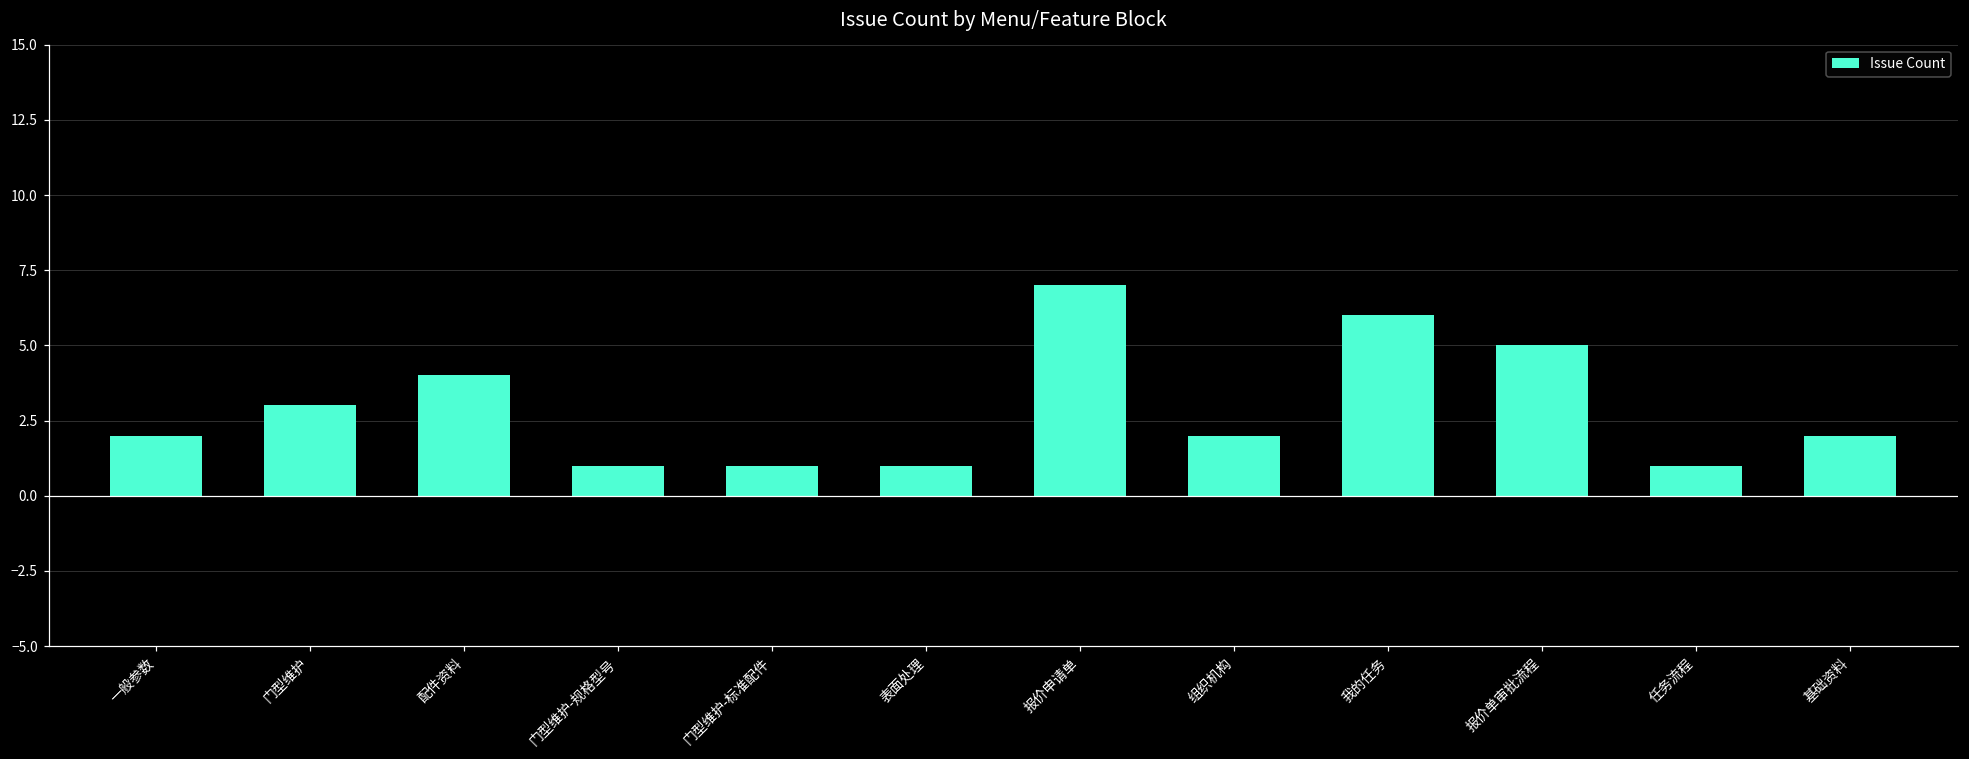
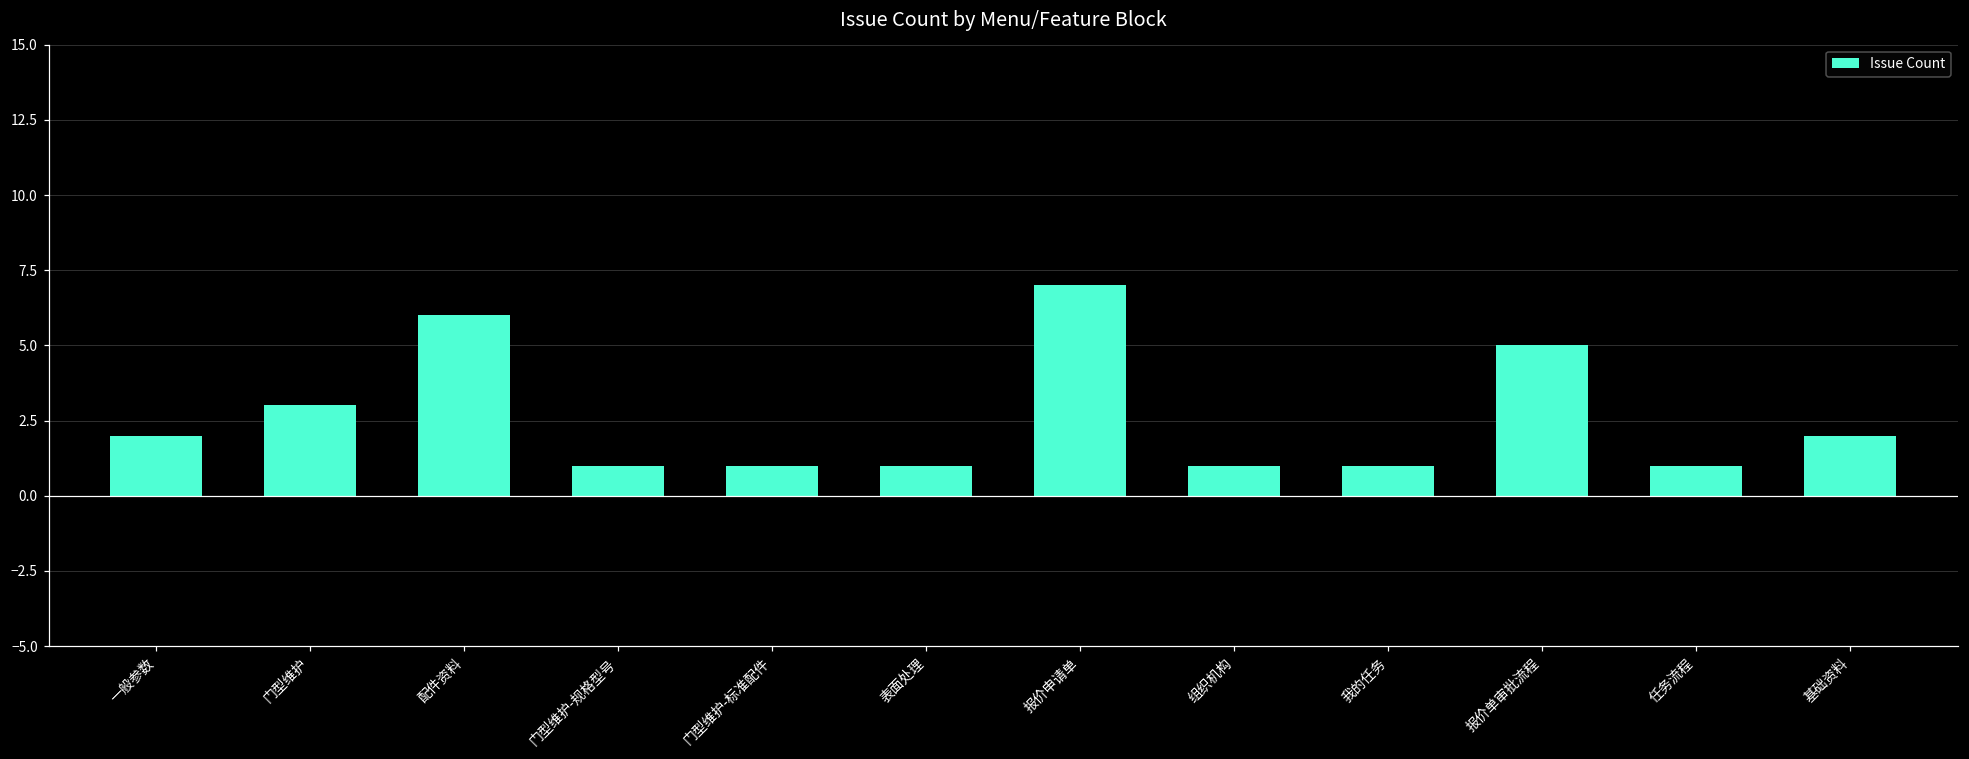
  {
    "一般参数": 2,
    "门型维护": 3,
-   "配件资料": 4,
+   "配件资料": 6,
    "门型维护-规格型号": 1,
    "门型维护-标准配件": 1,
    "表面处理": 1,
    "报价申请单": 7,
-   "组织机构": 2,
-   "我的任务": 6,
+   "组织机构": 1,
+   "我的任务": 1,
    "报价单审批流程": 5,
    "任务流程": 1,
    "基础资料": 2
  }
